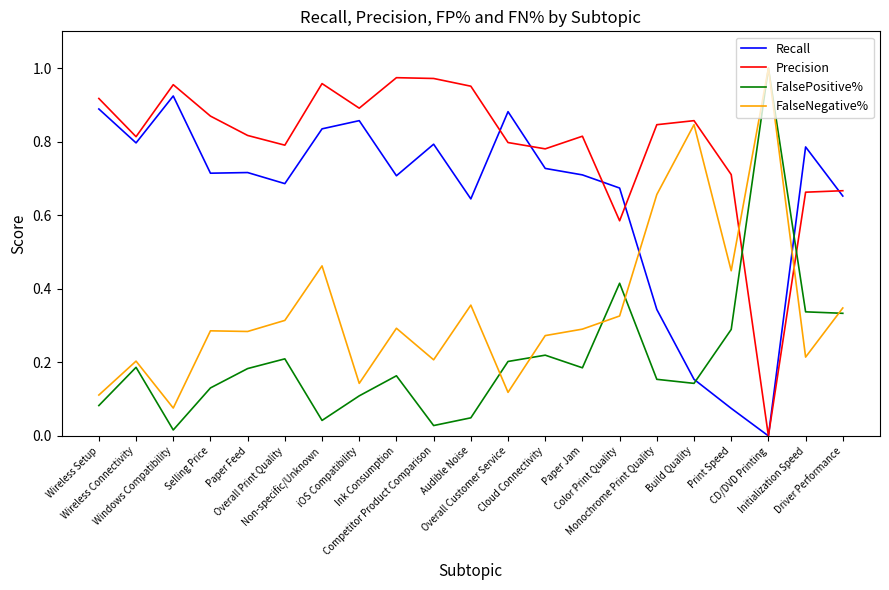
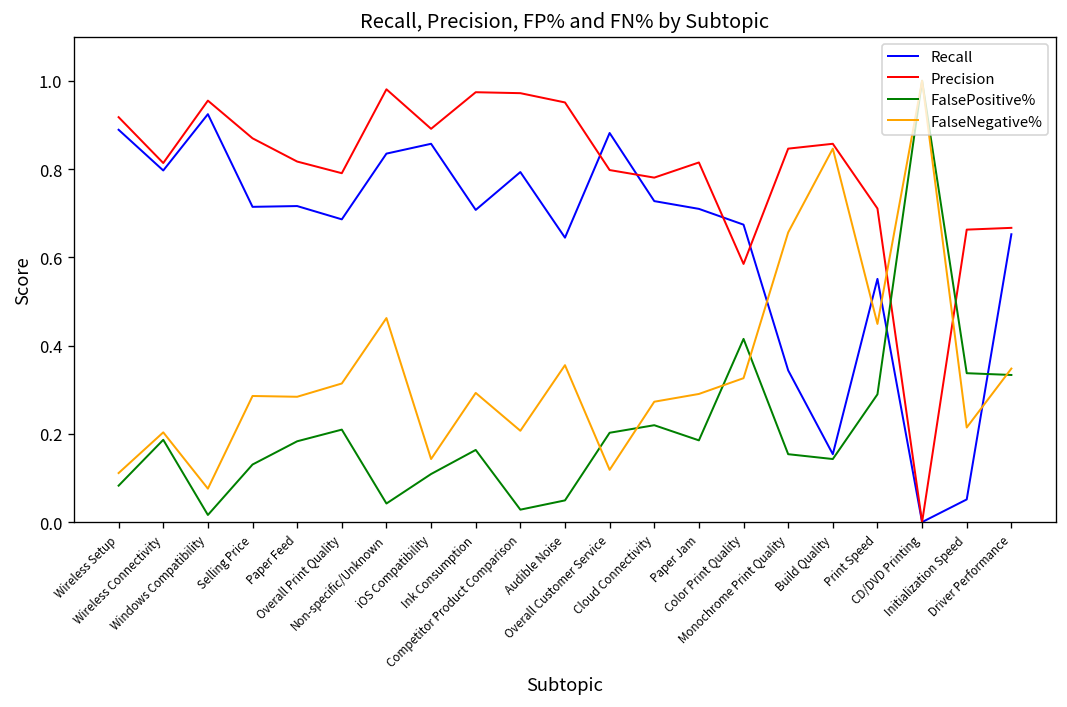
  {
    "Recall": {
      "Wireless Setup": 0.89,
      "Wireless Connectivity": 0.80,
      "Windows Compatibility": 0.92,
      "Selling Price": 0.71,
      "Paper Feed": 0.72,
      "Overall Print Quality": 0.69,
      "Non-specific/Unknown": 0.83,
      "iOS Compatibility": 0.86,
      "Ink Consumption": 0.71,
      "Competitor Product Comparison": 0.79,
      "Audible Noise": 0.64,
      "Overall Customer Service": 0.88,
      "Cloud Connectivity": 0.73,
      "Paper Jam": 0.71,
      "Color Print Quality": 0.67,
      "Monochrome Print Quality": 0.34,
      "Build Quality": 0.15,
-     "Print Speed": 0.07,
-     "Initialization Speed": 0.79,
+     "Print Speed": 0.55,
+     "Initialization Speed": 0.05,
      "Driver Performance": 0.65
    },
    "Precision": {
      "Wireless Setup": 0.92,
      "Wireless Connectivity": 0.81,
      "Windows Compatibility": 0.95,
      "Selling Price": 0.87,
      "Paper Feed": 0.82,
      "Overall Print Quality": 0.79,
-     "Non-specific/Unknown": 0.96,
+     "Non-specific/Unknown": 0.98,
      "iOS Compatibility": 0.89,
      "Ink Consumption": 0.97,
      "Competitor Product Comparison": 0.97,
      "Audible Noise": 0.95,
      "Overall Customer Service": 0.80,
      "Cloud Connectivity": 0.78,
      "Paper Jam": 0.81,
      "Color Print Quality": 0.58,
      "Monochrome Print Quality": 0.85,
      "Build Quality": 0.86,
      "Print Speed": 0.71,
      "Initialization Speed": 0.66,
      "Driver Performance": 0.67
    },
    "FalsePositive%": {
      "Wireless Setup": 0.08,
      "Wireless Connectivity": 0.19,
      "Windows Compatibility": 0.02,
      "Selling Price": 0.13,
      "Paper Feed": 0.18,
      "Overall Print Quality": 0.21,
      "Non-specific/Unknown": 0.04,
      "iOS Compatibility": 0.11,
      "Ink Consumption": 0.16,
      "Competitor Product Comparison": 0.03,
      "Audible Noise": 0.05,
      "Overall Customer Service": 0.20,
      "Cloud Connectivity": 0.22,
      "Paper Jam": 0.19,
      "Color Print Quality": 0.42,
      "Monochrome Print Quality": 0.15,
      "Build Quality": 0.14,
      "Print Speed": 0.29,
      "Initialization Speed": 0.34,
      "Driver Performance": 0.33
    },
    "FalseNegative%": {
      "Wireless Setup": 0.11,
      "Wireless Connectivity": 0.20,
      "Windows Compatibility": 0.08,
      "Selling Price": 0.29,
      "Paper Feed": 0.28,
      "Overall Print Quality": 0.31,
      "Non-specific/Unknown": 0.46,
      "iOS Compatibility": 0.14,
      "Ink Consumption": 0.29,
      "Competitor Product Comparison": 0.21,
      "Audible Noise": 0.36,
      "Overall Customer Service": 0.12,
      "Cloud Connectivity": 0.27,
      "Paper Jam": 0.29,
      "Color Print Quality": 0.33,
      "Monochrome Print Quality": 0.66,
      "Build Quality": 0.85,
      "Print Speed": 0.45,
      "Initialization Speed": 0.21,
      "Driver Performance": 0.35
    }
  }
